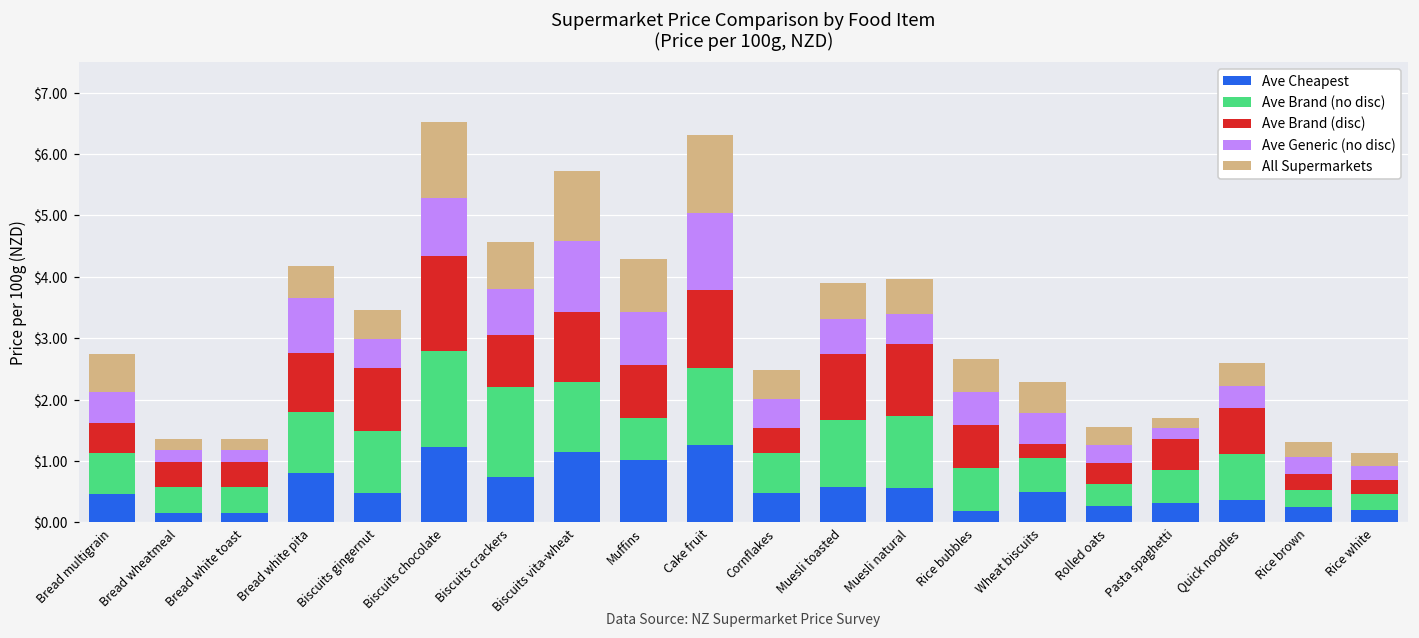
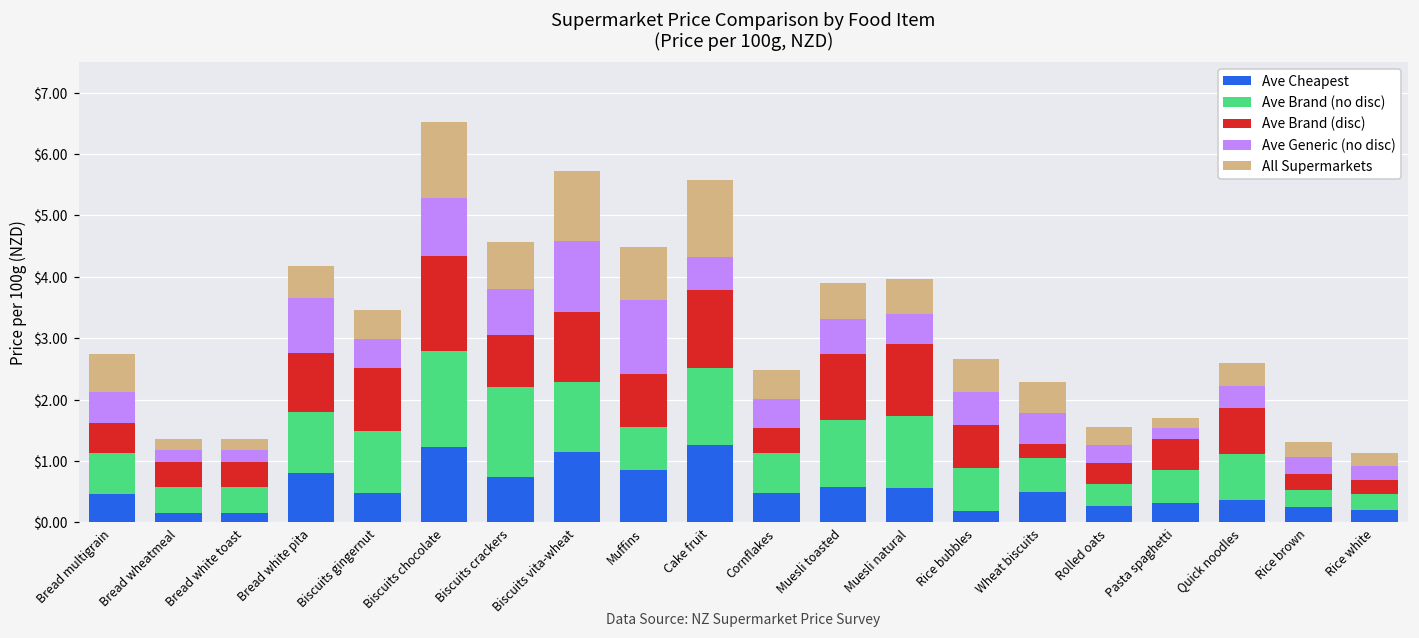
  {
    "Ave Cheapest": {
      "Bread multigrain": "$0.5",
      "Bread wheatmeal": "$0.2",
      "Bread white toast": "$0.2",
      "Bread white pita": "$0.8",
      "Biscuits gingernut": "$0.5",
      "Biscuits chocolate": "$1.2",
      "Biscuits crackers": "$0.7",
      "Biscuits vita-wheat": "$1.1",
-     "Muffins": "$1.0",
+     "Muffins": "$0.9",
      "Cake fruit": "$1.3",
      "Cornflakes": "$0.5",
      "Muesli toasted": "$0.6",
      "Muesli natural": "$0.6",
      "Rice bubbles": "$0.2",
      "Wheat biscuits": "$0.5",
      "Rolled oats": "$0.3",
      "Pasta spaghetti": "$0.3",
      "Quick noodles": "$0.4",
      "Rice brown": "$0.2",
      "Rice white": "$0.2"
    },
    "Ave Brand (no disc)": {
      "Bread multigrain": "$0.7",
      "Bread wheatmeal": "$0.4",
      "Bread white toast": "$0.4",
      "Bread white pita": "$1.0",
      "Biscuits gingernut": "$1.0",
      "Biscuits chocolate": "$1.6",
      "Biscuits crackers": "$1.5",
      "Biscuits vita-wheat": "$1.1",
      "Muffins": "$0.7",
      "Cake fruit": "$1.3",
      "Cornflakes": "$0.7",
      "Muesli toasted": "$1.1",
      "Muesli natural": "$1.2",
      "Rice bubbles": "$0.7",
      "Wheat biscuits": "$0.5",
      "Rolled oats": "$0.4",
      "Pasta spaghetti": "$0.5",
      "Quick noodles": "$0.7",
      "Rice brown": "$0.3",
      "Rice white": "$0.3"
    },
    "Ave Brand (disc)": {
      "Bread multigrain": "$0.5",
      "Bread wheatmeal": "$0.4",
      "Bread white toast": "$0.4",
      "Bread white pita": "$1.0",
      "Biscuits gingernut": "$1.0",
      "Biscuits chocolate": "$1.6",
      "Biscuits crackers": "$0.8",
      "Biscuits vita-wheat": "$1.1",
      "Muffins": "$0.9",
      "Cake fruit": "$1.3",
      "Cornflakes": "$0.4",
      "Muesli toasted": "$1.1",
      "Muesli natural": "$1.2",
      "Rice bubbles": "$0.7",
      "Wheat biscuits": "$0.2",
      "Rolled oats": "$0.3",
      "Pasta spaghetti": "$0.5",
      "Quick noodles": "$0.7",
      "Rice brown": "$0.3",
      "Rice white": "$0.2"
    },
    "Ave Generic (no disc)": {
      "Bread multigrain": "$0.5",
      "Bread wheatmeal": "$0.2",
      "Bread white toast": "$0.2",
      "Bread white pita": "$0.9",
      "Biscuits gingernut": "$0.5",
      "Biscuits chocolate": "$0.9",
      "Biscuits crackers": "$0.8",
      "Biscuits vita-wheat": "$1.1",
-     "Muffins": "$0.9",
-     "Cake fruit": "$1.3",
+     "Muffins": "$1.2",
+     "Cake fruit": "$0.5",
      "Cornflakes": "$0.5",
      "Muesli toasted": "$0.6",
      "Muesli natural": "$0.5",
      "Rice bubbles": "$0.5",
      "Wheat biscuits": "$0.5",
      "Rolled oats": "$0.3",
      "Pasta spaghetti": "$0.2",
      "Quick noodles": "$0.4",
      "Rice brown": "$0.3",
      "Rice white": "$0.2"
    },
    "All Supermarkets": {
      "Bread multigrain": "$0.6",
      "Bread wheatmeal": "$0.2",
      "Bread white toast": "$0.2",
      "Bread white pita": "$0.5",
      "Biscuits gingernut": "$0.5",
      "Biscuits chocolate": "$1.2",
      "Biscuits crackers": "$0.8",
      "Biscuits vita-wheat": "$1.1",
      "Muffins": "$0.9",
      "Cake fruit": "$1.3",
      "Cornflakes": "$0.5",
      "Muesli toasted": "$0.6",
      "Muesli natural": "$0.6",
      "Rice bubbles": "$0.5",
      "Wheat biscuits": "$0.5",
      "Rolled oats": "$0.3",
      "Pasta spaghetti": "$0.2",
      "Quick noodles": "$0.4",
      "Rice brown": "$0.2",
      "Rice white": "$0.2"
    }
  }
